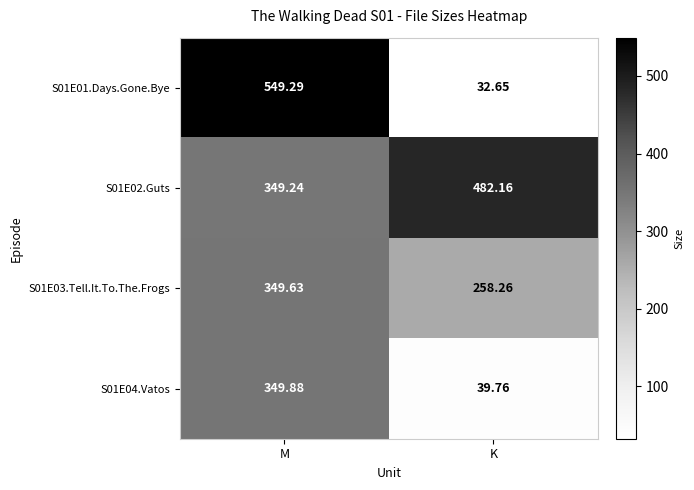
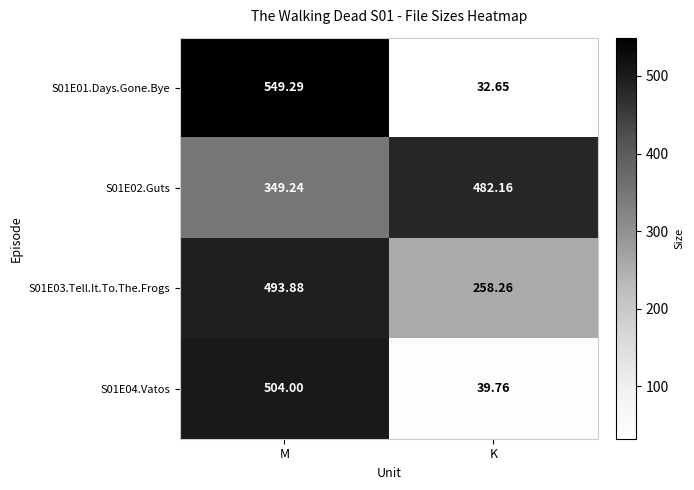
  {
    "S01E01.Days.Gone.Bye": {
      "M": 549.29,
      "K": 32.65
    },
    "S01E02.Guts": {
      "M": 349.24,
      "K": 482.16
    },
    "S01E03.Tell.It.To.The.Frogs": {
-     "M": 349.63,
+     "M": 493.88,
      "K": 258.26
    },
    "S01E04.Vatos": {
-     "M": 349.88,
+     "M": 504.00,
      "K": 39.76
    }
  }
